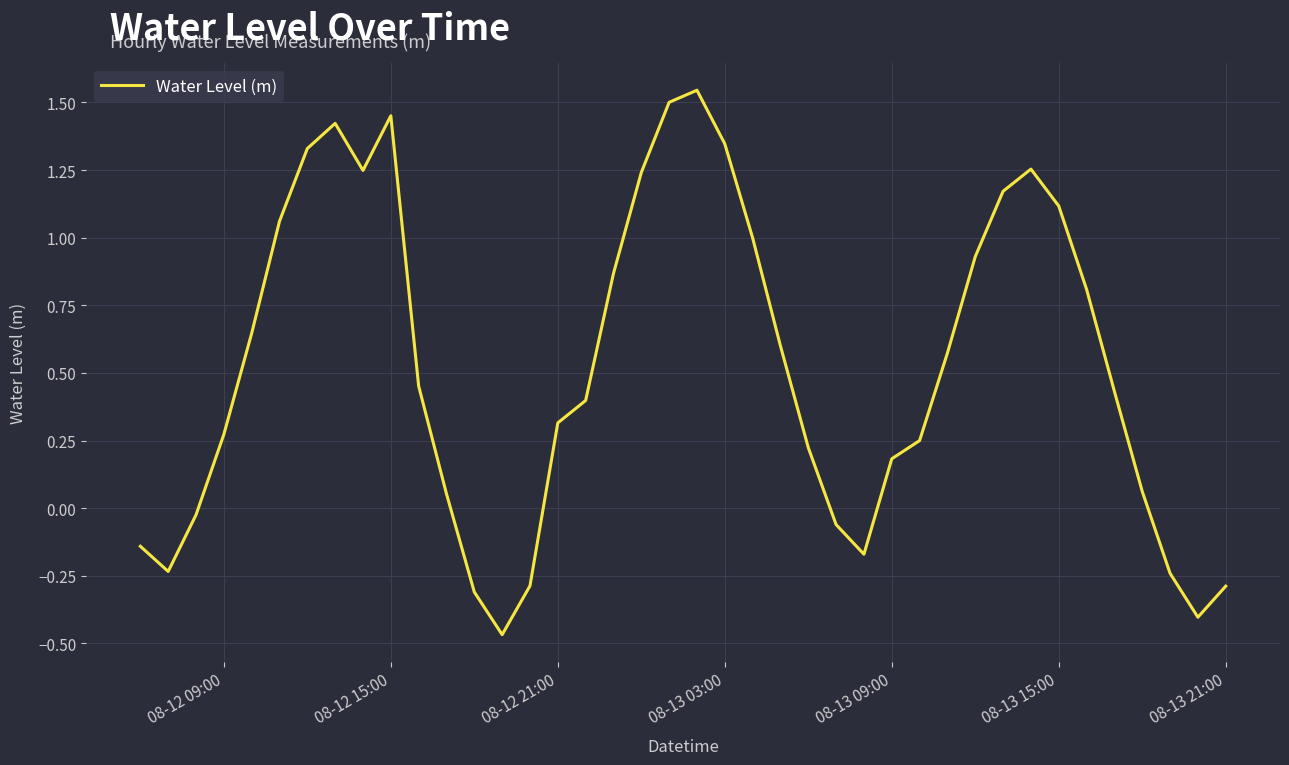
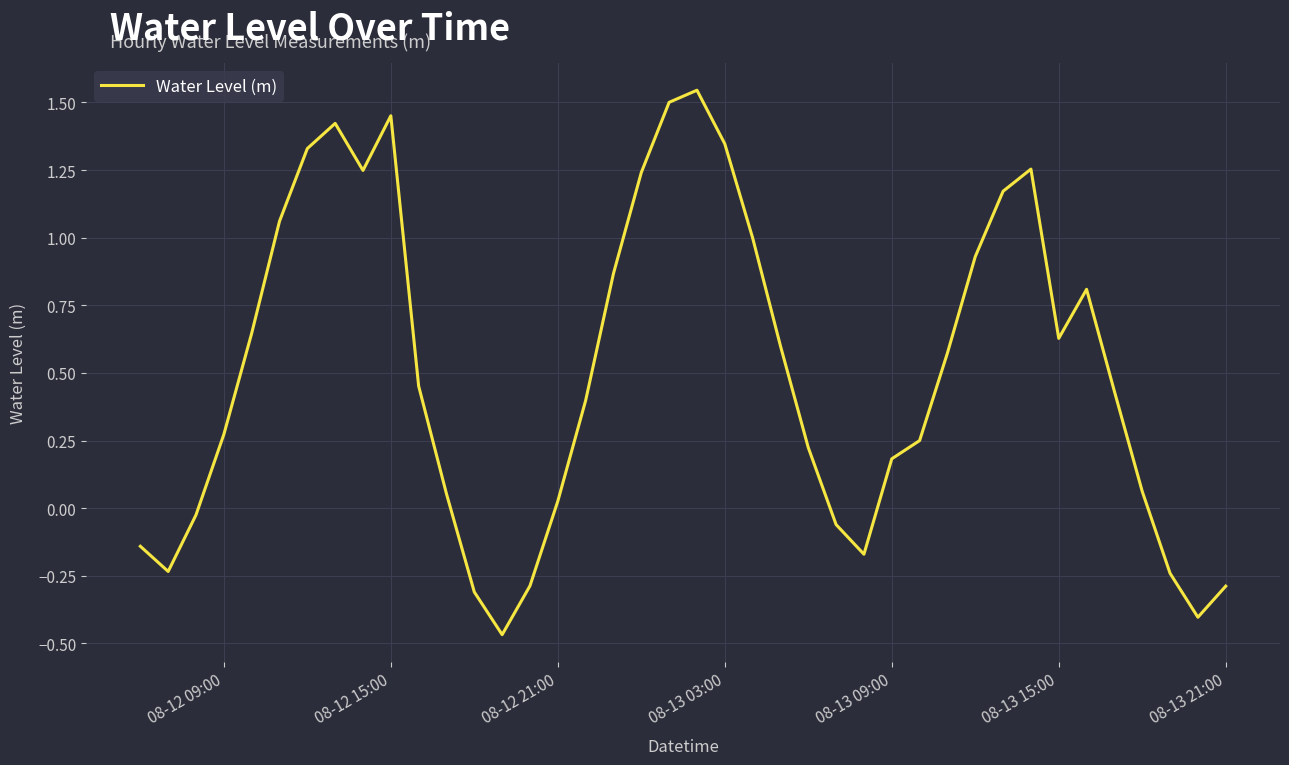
  {
    "08-12 09:00": 0.27,
    "08-12 15:00": 1.45,
-   "08-12 21:00": 0.32,
+   "08-12 21:00": 0.03,
    "08-13 03:00": 1.35,
    "08-13 09:00": 0.18,
-   "08-13 15:00": 1.12,
+   "08-13 15:00": 0.63,
    "08-13 21:00": -0.29
  }
